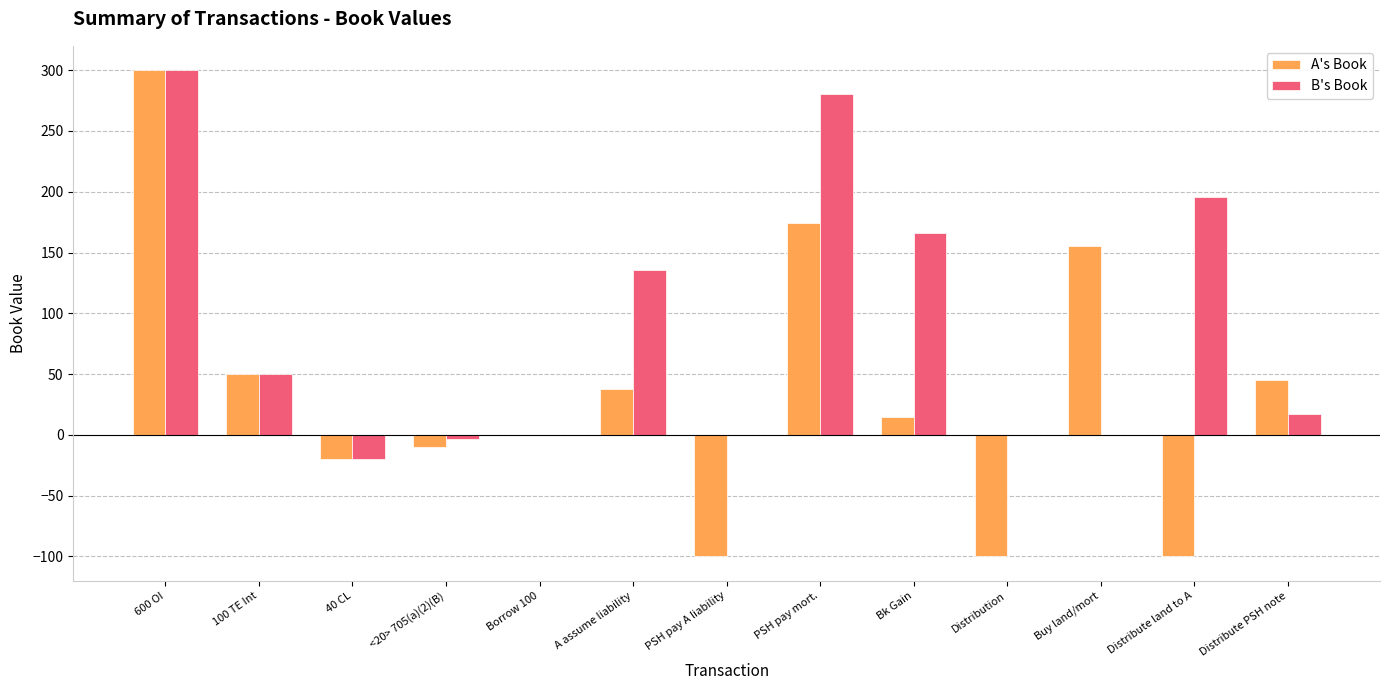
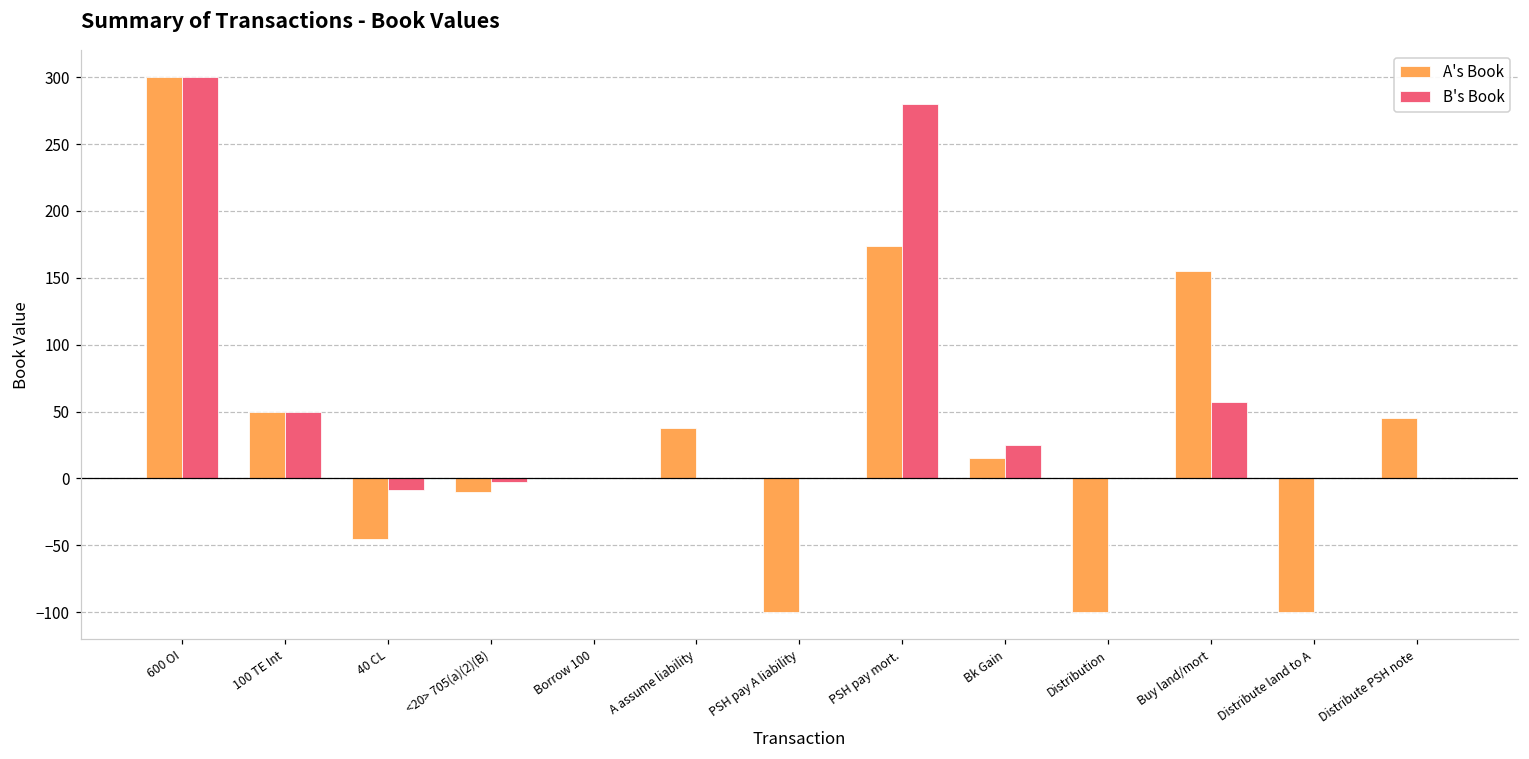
  {
    "A's Book": {
      "600 OI": 300,
      "100 TE Int": 50,
-     "40 CL": -20,
+     "40 CL": -45,
      "<20> 705(a)(2)(B)": -10,
      "Borrow 100": 0,
      "A assume liability": 38,
      "PSH pay A liability": -100,
      "PSH pay mort.": 174,
      "Bk Gain": 15,
      "Distribution": -100,
      "Buy land/mort": 155,
      "Distribute land to A": -100,
      "Distribute PSH note": 45
    },
    "B's Book": {
      "600 OI": 300,
      "100 TE Int": 50,
-     "40 CL": -20,
+     "40 CL": -9,
      "<20> 705(a)(2)(B)": -3,
      "Borrow 100": 0,
-     "A assume liability": 136,
+     "A assume liability": 0,
      "PSH pay A liability": 0,
      "PSH pay mort.": 280,
-     "Bk Gain": 166,
+     "Bk Gain": 25,
      "Distribution": 0,
-     "Buy land/mort": 0,
-     "Distribute land to A": 196,
-     "Distribute PSH note": 17
+     "Buy land/mort": 57,
+     "Distribute land to A": 0,
+     "Distribute PSH note": 0
    }
  }
